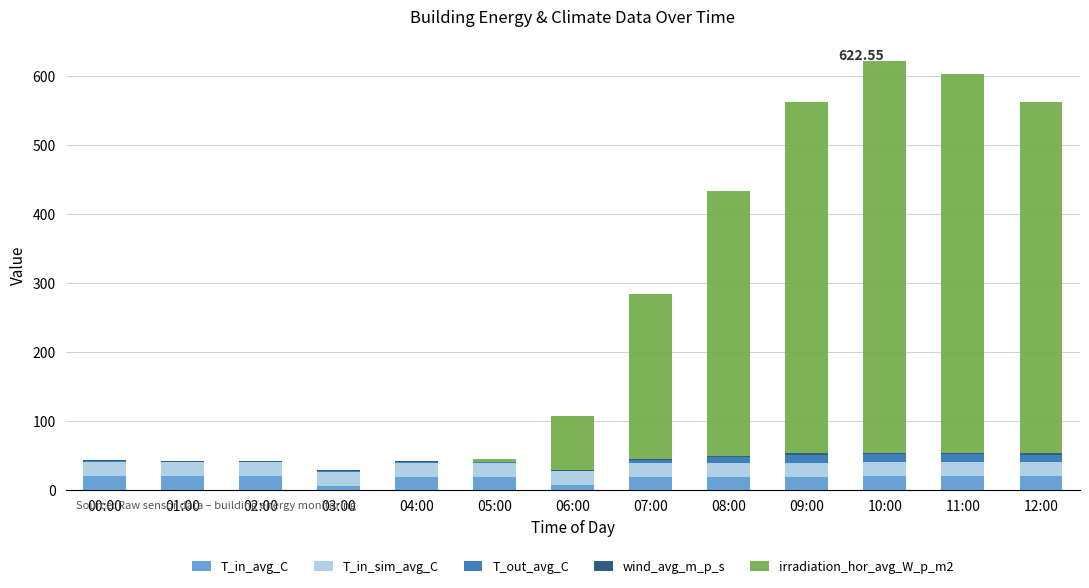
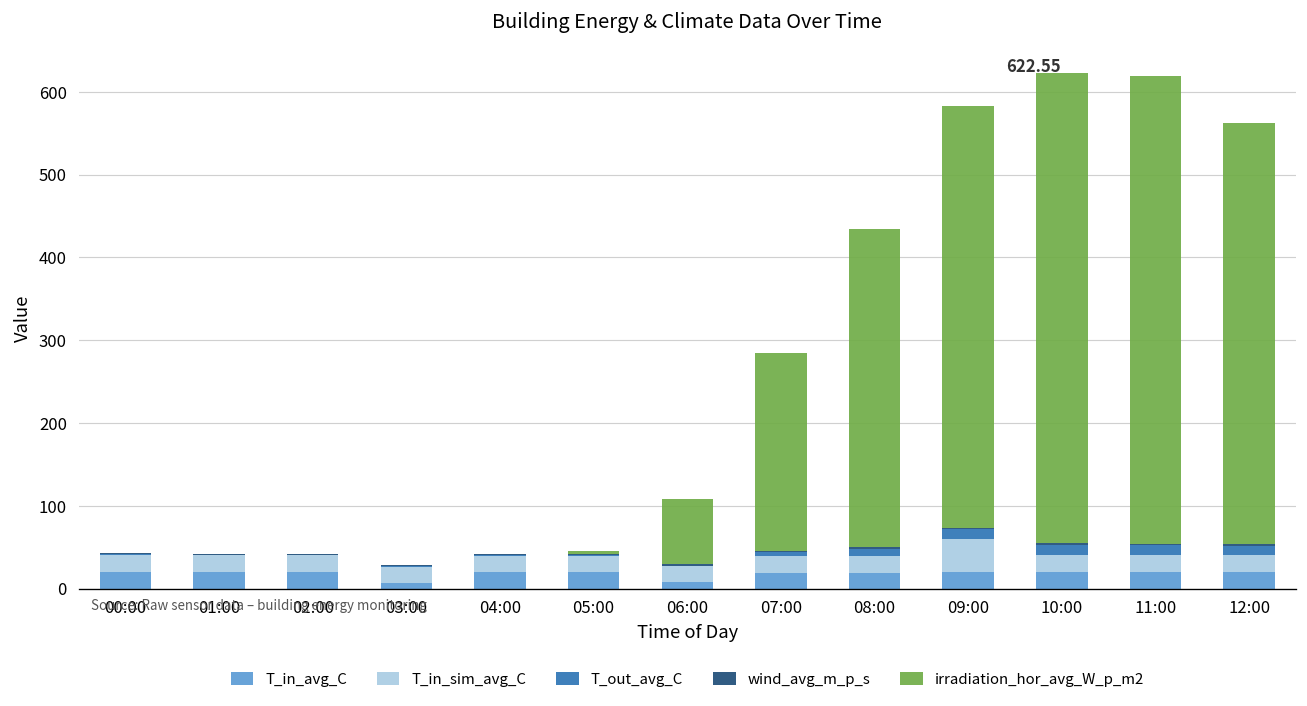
  {
    "T_in_avg_C": {
      "00:00": 20,
      "01:00": 20,
      "02:00": 20,
      "03:00": 10,
      "04:00": 20,
      "05:00": 20,
      "06:00": 10,
      "07:00": 20,
      "08:00": 20,
      "09:00": 20,
      "10:00": 20,
      "11:00": 20,
      "12:00": 20
    },
    "T_in_sim_avg_C": {
      "00:00": 20,
      "01:00": 20,
      "02:00": 20,
      "03:00": 20,
      "04:00": 20,
      "05:00": 20,
      "06:00": 20,
      "07:00": 20,
      "08:00": 20,
-     "09:00": 20,
+     "09:00": 40,
      "10:00": 20,
      "11:00": 20,
      "12:00": 20
    },
    "T_out_avg_C": {
      "07:00": 0,
      "08:00": 10,
      "09:00": 10,
      "10:00": 10,
      "11:00": 10,
      "12:00": 10
    },
    "irradiation_hor_avg_W_p_m2": {
      "00:00": 0,
      "01:00": 0,
      "02:00": 0,
      "03:00": 0,
      "04:00": 0,
      "06:00": 80,
      "07:00": 240,
      "08:00": 380,
      "09:00": 510,
-     "11:00": 550,
+     "11:00": 560,
      "12:00": 510
    }
  }
